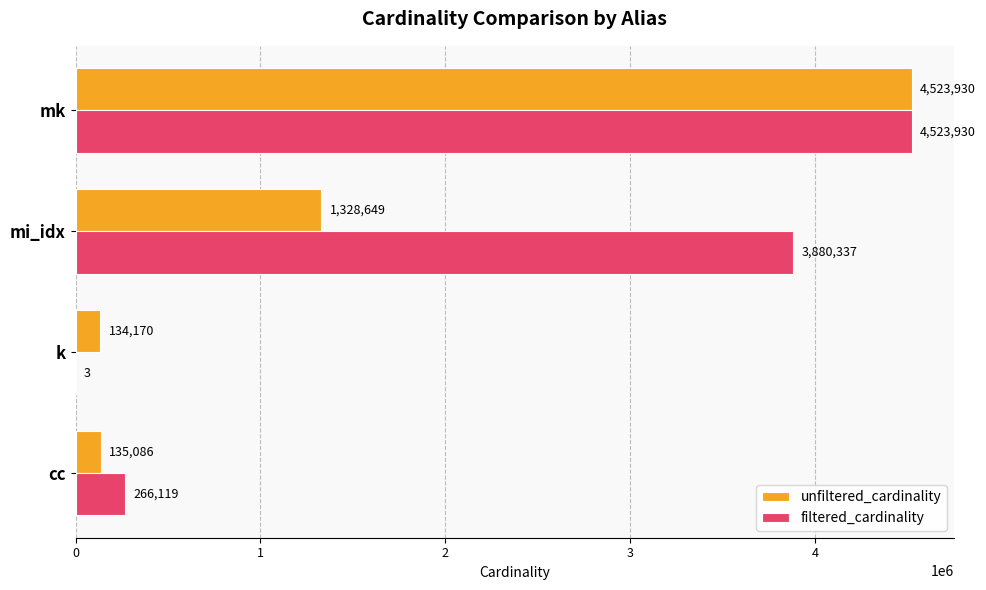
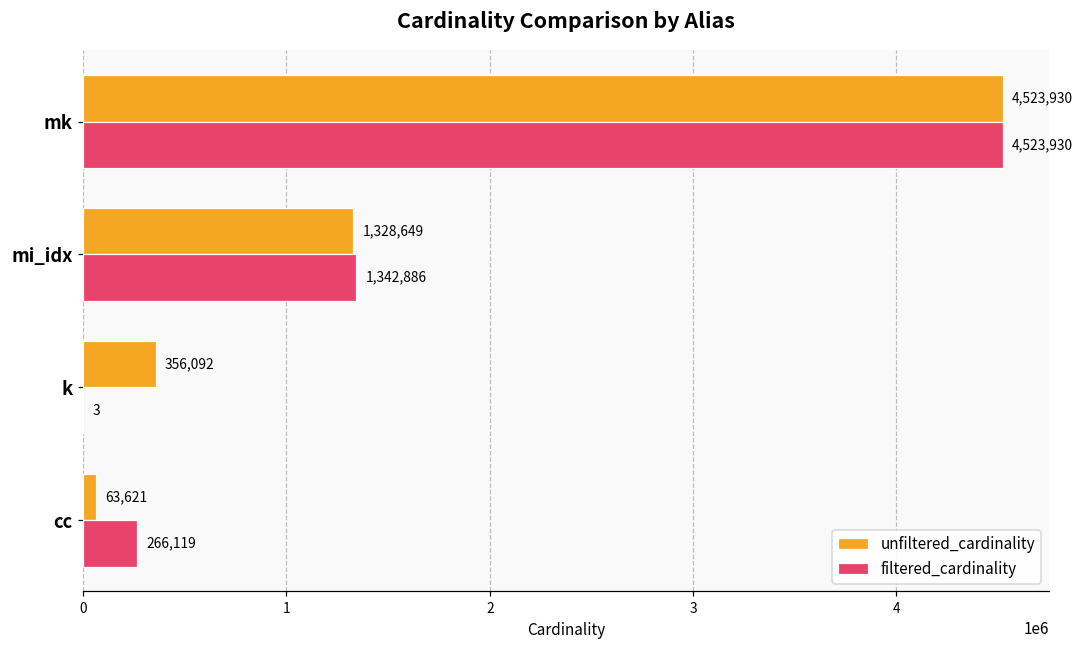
  {
    "unfiltered_cardinality": {
      "mk": "4,523,930",
      "mi_idx": "1,328,649",
-     "k": "134,170",
-     "cc": "135,086"
+     "k": "356,092",
+     "cc": "63,621"
    },
    "filtered_cardinality": {
      "mk": "4,523,930",
-     "mi_idx": "3,880,337",
+     "mi_idx": "1,342,886",
      "k": "3",
      "cc": "266,119"
    }
  }
